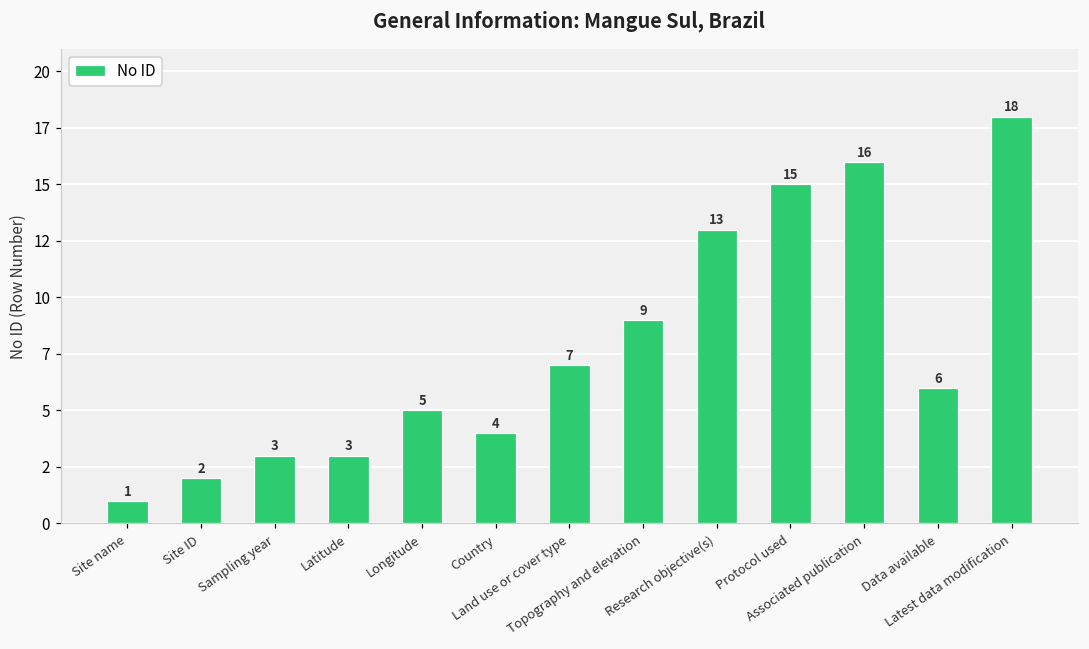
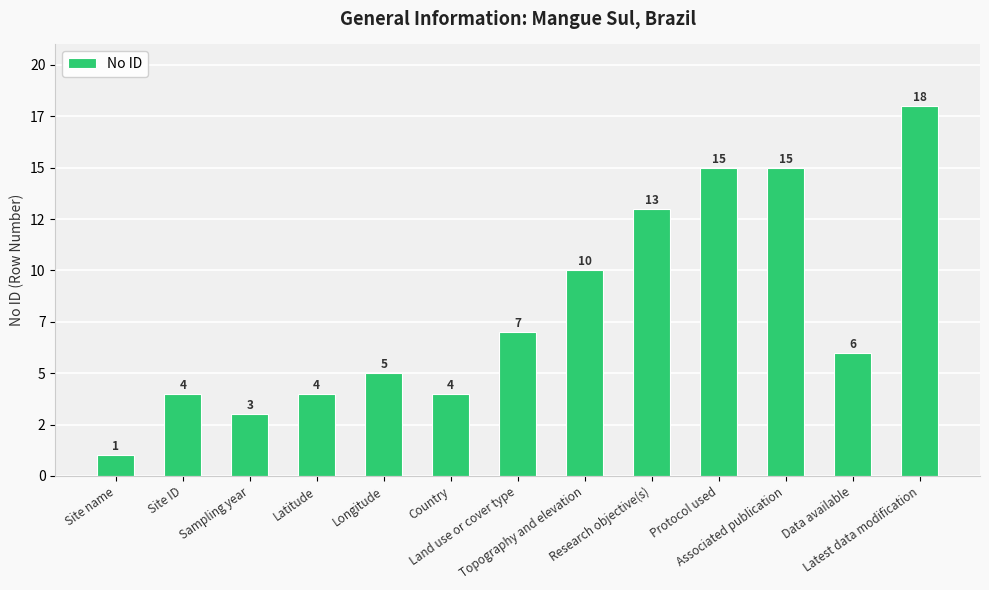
  {
    "Site name": 1,
-   "Site ID": 2,
+   "Site ID": 4,
    "Sampling year": 3,
-   "Latitude": 3,
+   "Latitude": 4,
    "Longitude": 5,
    "Country": 4,
    "Land use or cover type": 7,
-   "Topography and elevation": 9,
+   "Topography and elevation": 10,
    "Research objective(s)": 13,
    "Protocol used": 15,
-   "Associated publication": 16,
+   "Associated publication": 15,
    "Data available": 6,
    "Latest data modification": 18
  }
